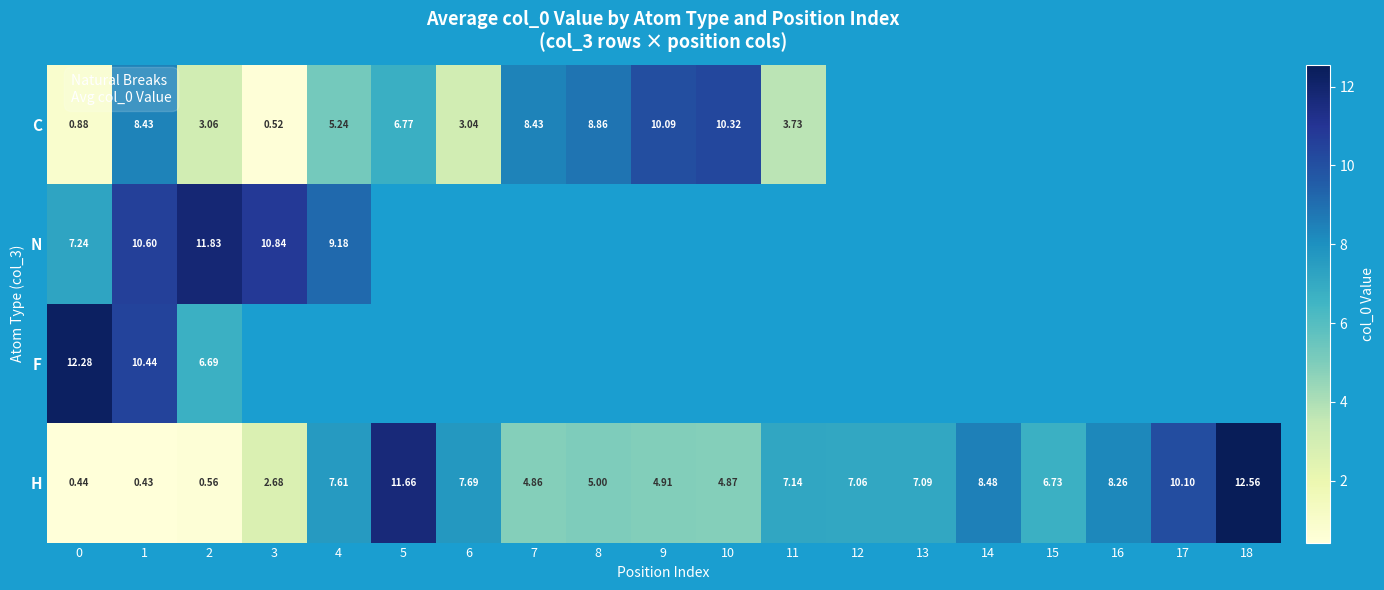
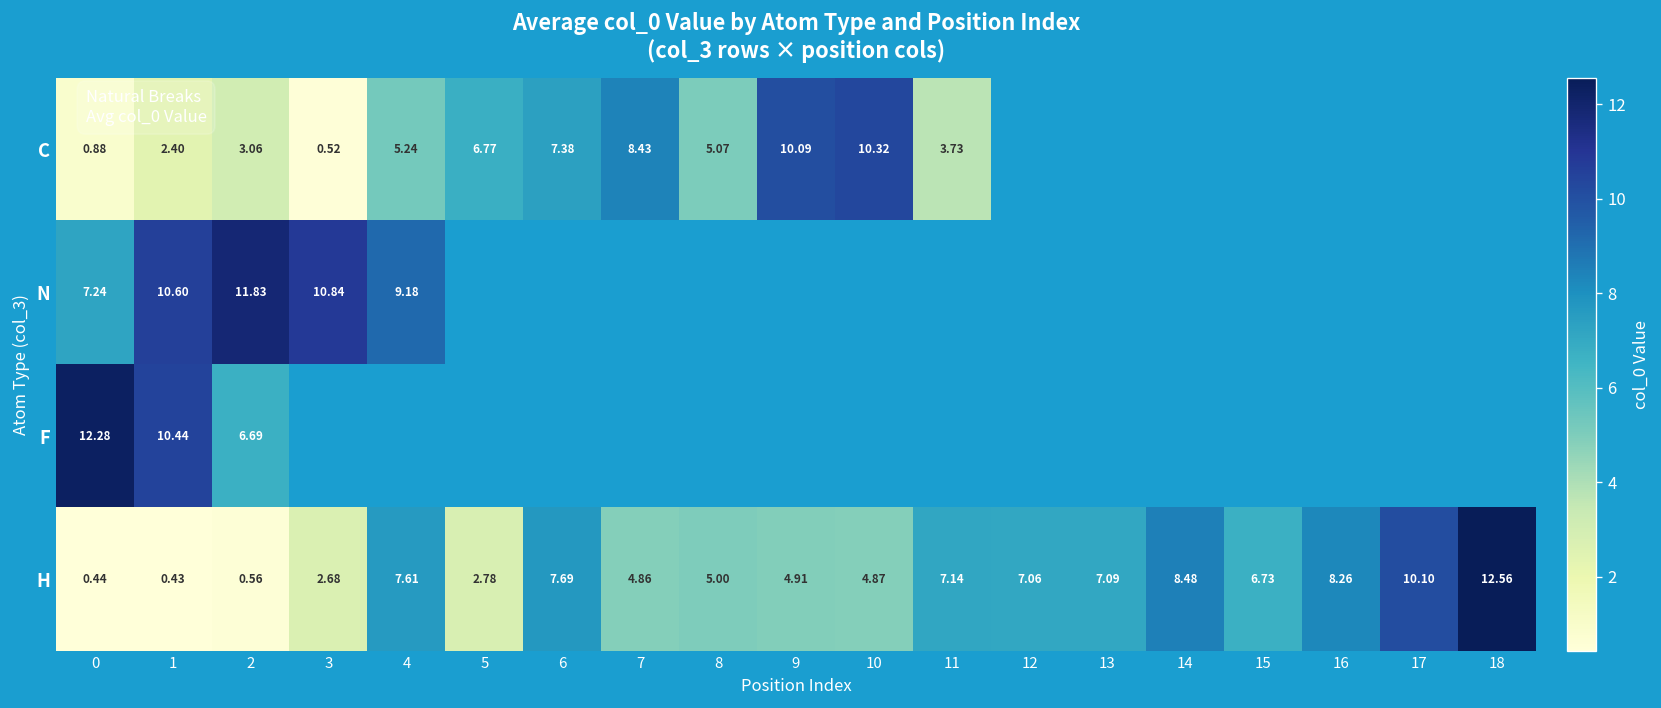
  {
    "C": {
      "0": 0.88,
-     "1": 8.43,
+     "1": 2.40,
      "2": 3.06,
      "3": 0.52,
      "4": 5.24,
      "5": 6.77,
-     "6": 3.04,
+     "6": 7.38,
      "7": 8.43,
-     "8": 8.86,
+     "8": 5.07,
      "9": 10.09,
      "10": 10.32,
      "11": 3.73
    },
    "N": {
      "0": 7.24,
      "1": 10.60,
      "2": 11.83,
      "3": 10.84,
      "4": 9.18
    },
    "F": {
      "0": 12.28,
      "1": 10.44,
      "2": 6.69
    },
    "H": {
      "0": 0.44,
      "1": 0.43,
      "2": 0.56,
      "3": 2.68,
      "4": 7.61,
-     "5": 11.66,
+     "5": 2.78,
      "6": 7.69,
      "7": 4.86,
      "8": 5.00,
      "9": 4.91,
      "10": 4.87,
      "11": 7.14,
      "12": 7.06,
      "13": 7.09,
      "14": 8.48,
      "15": 6.73,
      "16": 8.26,
      "17": 10.10,
      "18": 12.56
    }
  }
